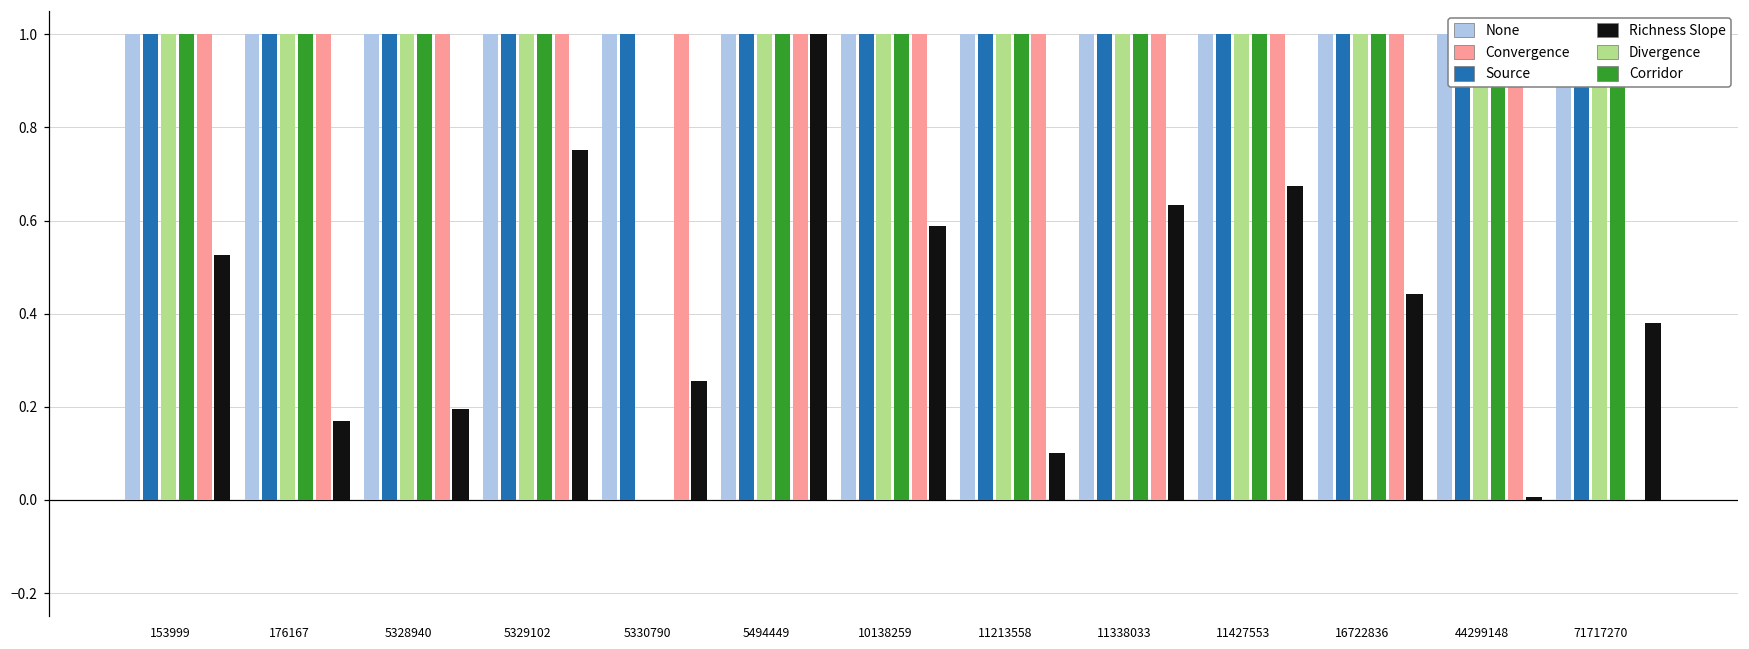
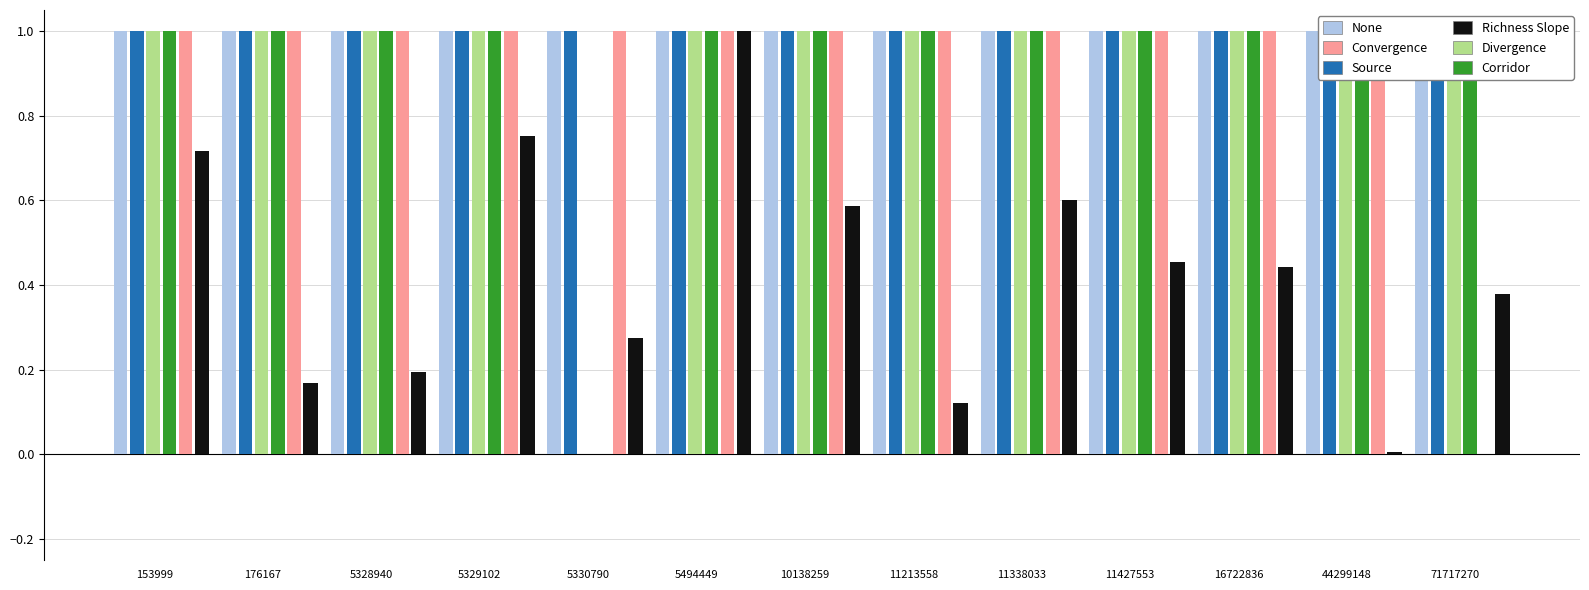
  {
    "None": {
      "153999": 1.00,
      "176167": 1.00,
      "5328940": 1.00,
      "5329102": 1.00,
      "5330790": 1.00,
      "5494449": 1.00,
      "10138259": 1.00,
      "11213558": 1.00,
      "11338033": 1.00,
      "11427553": 1.00,
      "16722836": 1.00,
      "44299148": 1.00
    },
    "Source": {
      "153999": 1.00,
      "176167": 1.00,
      "5328940": 1.00,
      "5329102": 1.00,
      "5330790": 1.00,
      "5494449": 1.00,
      "10138259": 1.00,
      "11213558": 1.00,
      "11338033": 1.00,
      "11427553": 1.00,
      "16722836": 1.00
    },
    "Divergence": {
      "153999": 1.00,
      "176167": 1.00,
      "5328940": 1.00,
      "5329102": 1.00,
      "5330790": 0.00,
      "5494449": 1.00,
      "10138259": 1.00,
      "11213558": 1.00,
      "11338033": 1.00,
      "11427553": 1.00,
      "16722836": 1.00
    },
    "Corridor": {
      "153999": 1.00,
      "176167": 1.00,
      "5328940": 1.00,
      "5329102": 1.00,
      "5330790": 0.00,
      "5494449": 1.00,
      "10138259": 1.00,
      "11213558": 1.00,
      "11338033": 1.00,
      "11427553": 1.00,
      "16722836": 1.00
    },
    "Convergence": {
      "153999": 1.00,
      "176167": 1.00,
      "5328940": 1.00,
      "5329102": 1.00,
      "5330790": 1.00,
      "5494449": 1.00,
      "10138259": 1.00,
      "11213558": 1.00,
      "11338033": 1.00,
      "11427553": 1.00,
      "16722836": 1.00,
      "71717270": 0.00
    },
    "Richness Slope": {
-     "153999": 0.53,
+     "153999": 0.72,
      "176167": 0.17,
      "5328940": 0.19,
      "5329102": 0.75,
-     "5330790": 0.26,
+     "5330790": 0.28,
      "5494449": 1.00,
      "10138259": 0.59,
-     "11213558": 0.10,
-     "11338033": 0.63,
-     "11427553": 0.68,
+     "11213558": 0.12,
+     "11338033": 0.60,
+     "11427553": 0.46,
      "16722836": 0.44,
      "44299148": 0.01,
      "71717270": 0.38
    }
  }
